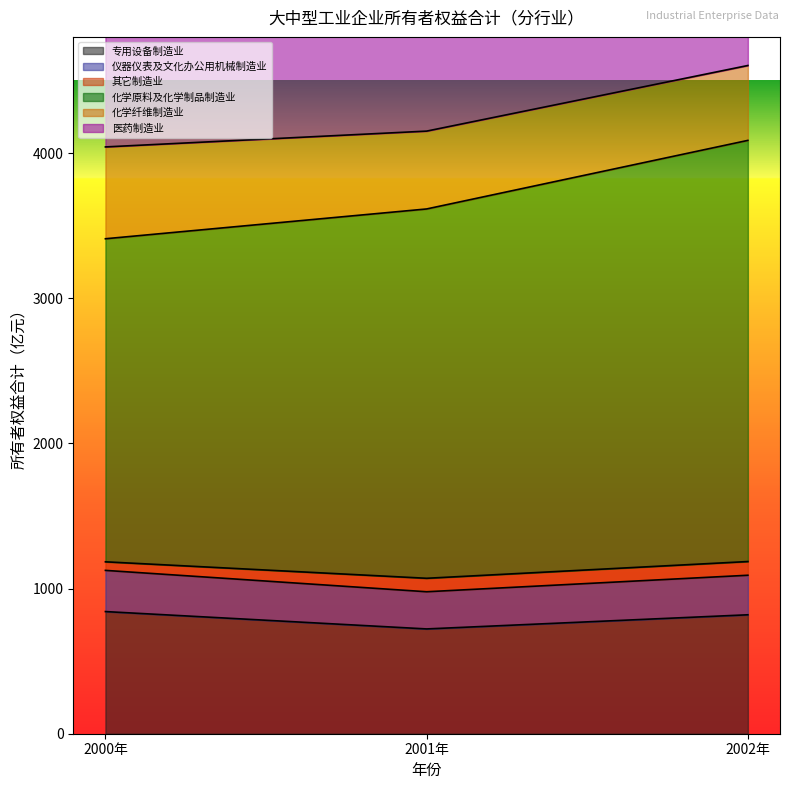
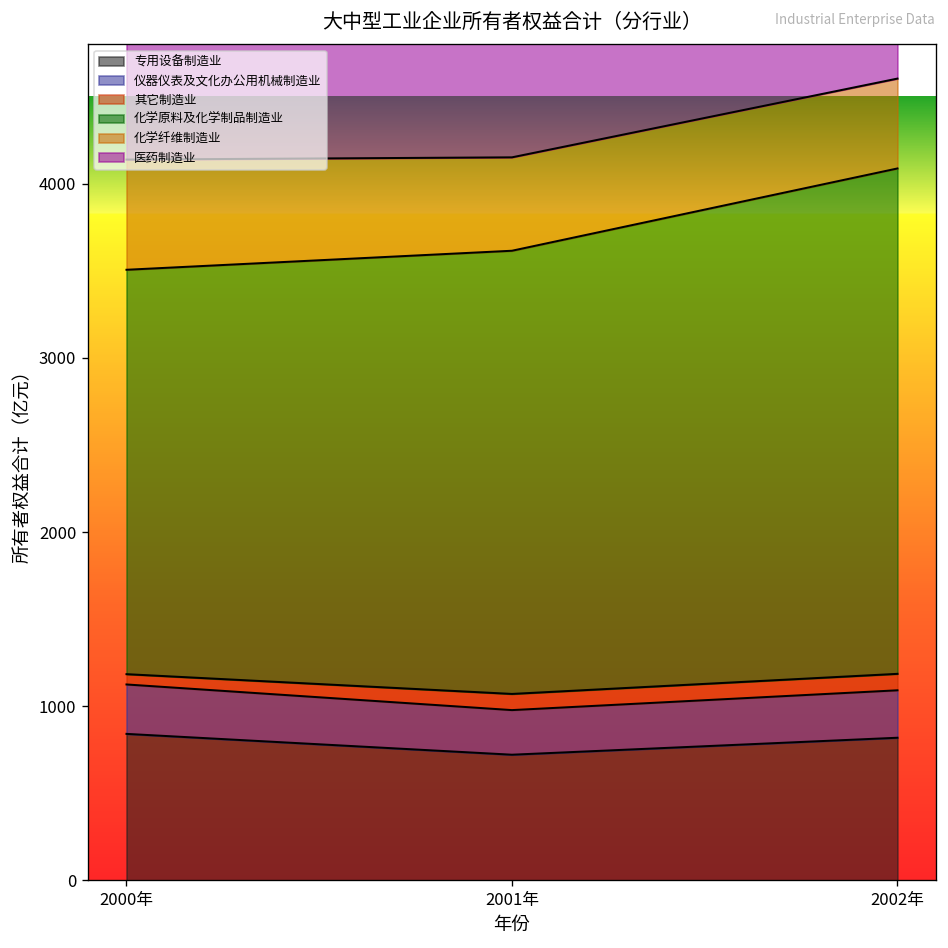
  {
    "专用设备制造业": {
      "2000年": 840,
      "2001年": 720,
      "2002年": 820
    },
    "仪器仪表及文化办公用机械制造业": {
      "2000年": 280,
      "2001年": 260,
      "2002年": 270
    },
    "化学原料及化学制品制造业": {
-     "2000年": 2230,
+     "2000年": 2320,
      "2001年": 2540,
      "2002年": 2900
    }
  }
